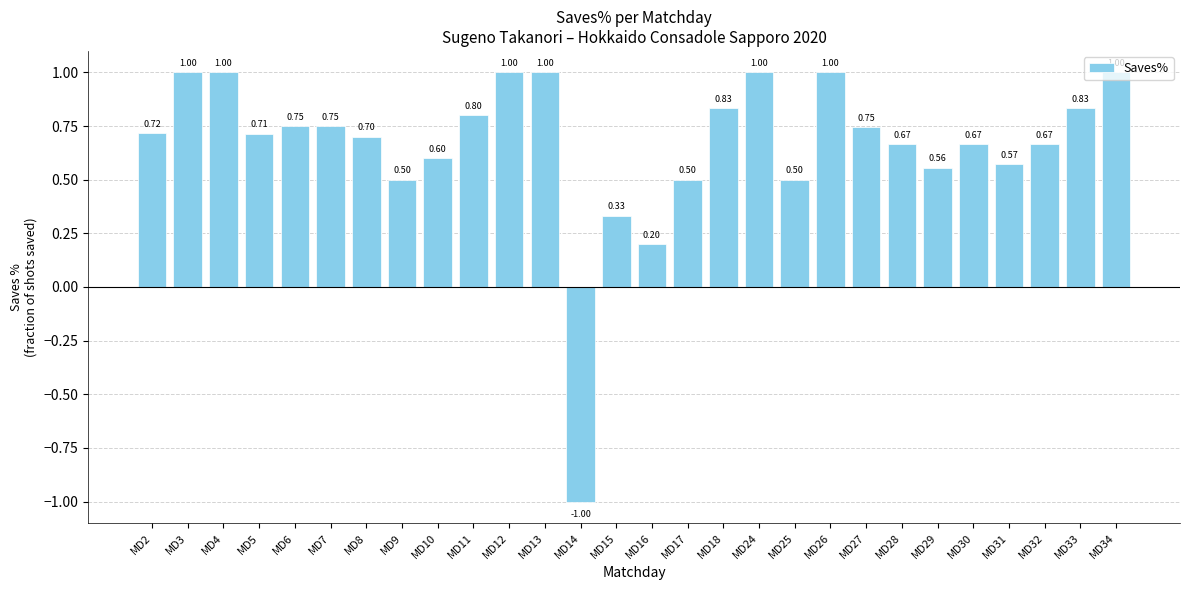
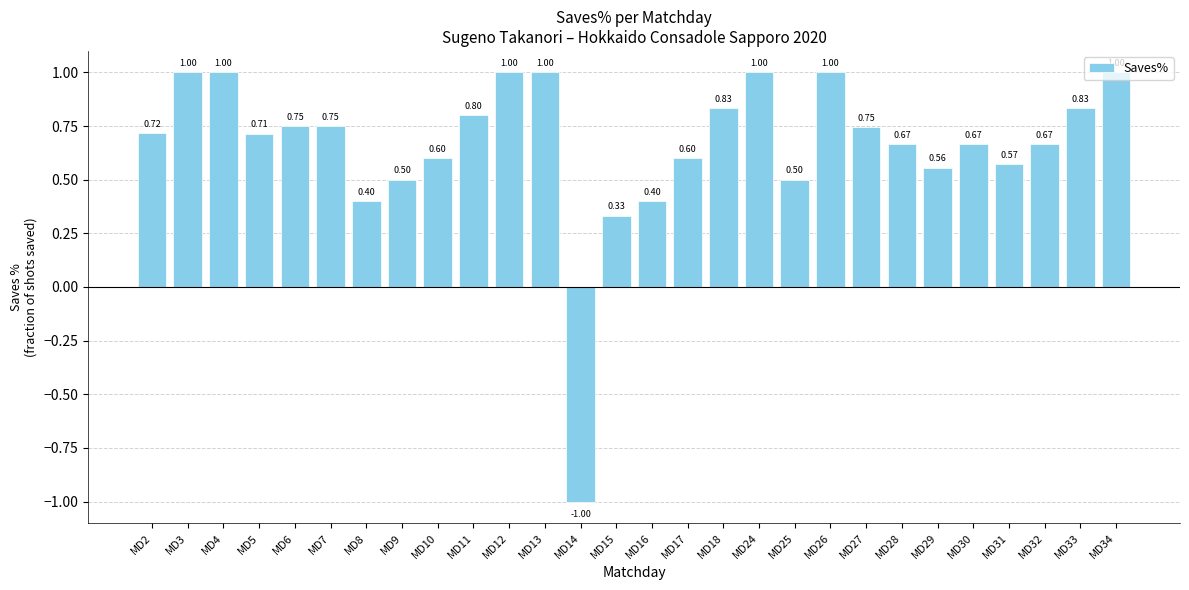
  {
    "MD2": 0.72,
    "MD3": 1.00,
    "MD4": 1.00,
    "MD5": 0.71,
    "MD6": 0.75,
    "MD7": 0.75,
-   "MD8": 0.70,
+   "MD8": 0.40,
    "MD9": 0.50,
    "MD10": 0.60,
    "MD11": 0.80,
    "MD12": 1.00,
    "MD13": 1.00,
    "MD14": -1.00,
    "MD15": 0.33,
-   "MD16": 0.20,
-   "MD17": 0.50,
+   "MD16": 0.40,
+   "MD17": 0.60,
    "MD18": 0.83,
    "MD24": 1.00,
    "MD25": 0.50,
    "MD26": 1.00,
    "MD27": 0.75,
    "MD28": 0.67,
    "MD29": 0.56,
    "MD30": 0.67,
    "MD31": 0.57,
    "MD32": 0.67,
    "MD33": 0.83
  }
